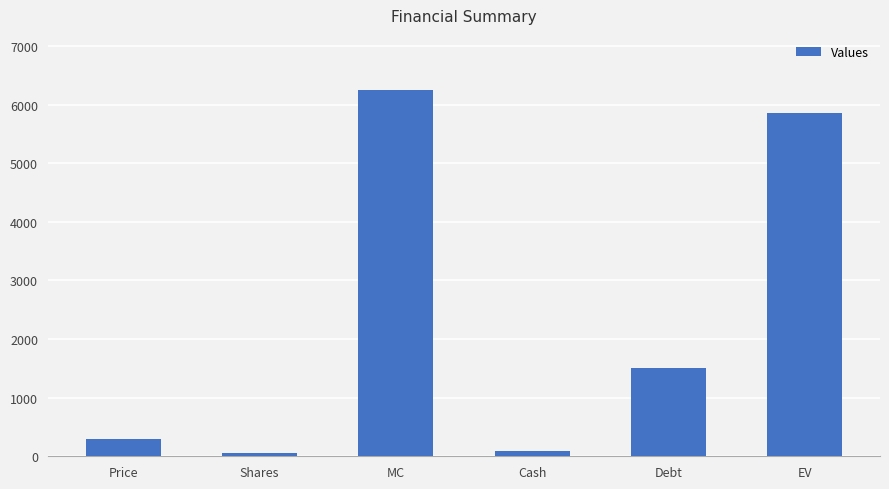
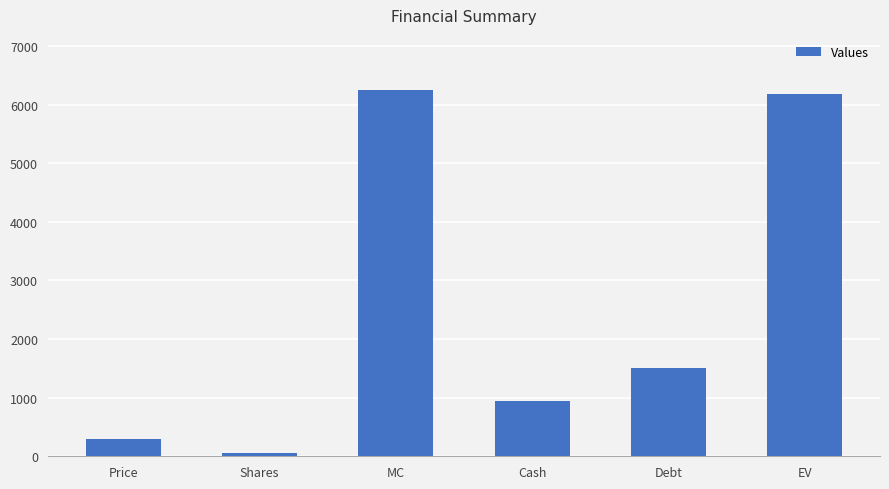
  {
    "Price": 300,
    "Shares": 100,
    "MC": 6300,
-   "Cash": 100,
+   "Cash": 900,
    "Debt": 1500,
-   "EV": 5900
+   "EV": 6200
  }
